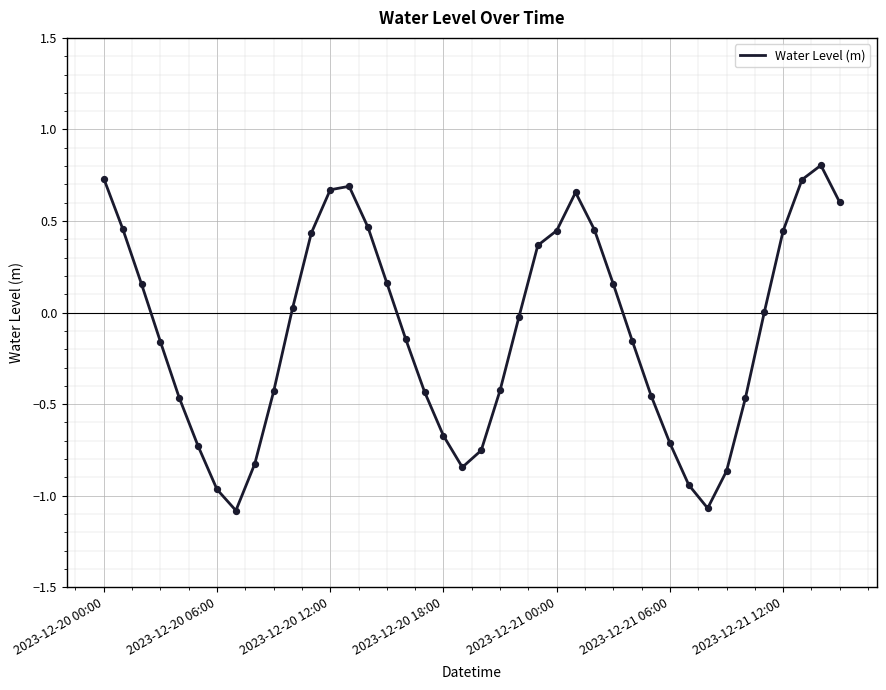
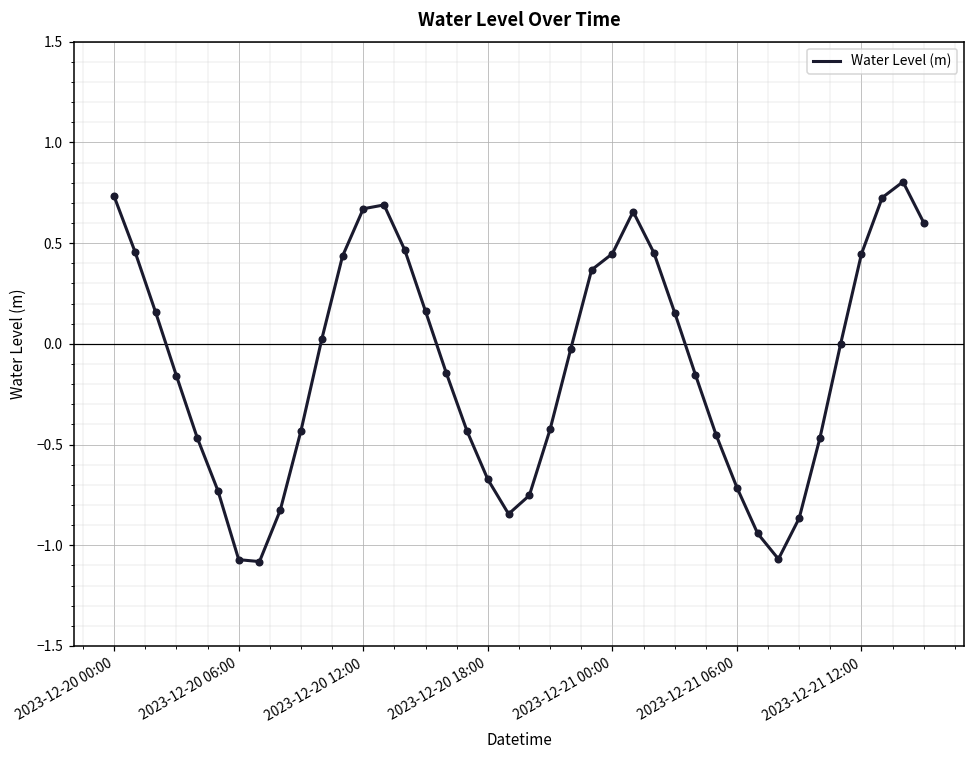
  {
    "2023-12-20 00:00": 0.73,
-   "2023-12-20 06:00": -0.97,
+   "2023-12-20 06:00": -1.07,
    "2023-12-20 12:00": 0.67,
    "2023-12-20 18:00": -0.67,
    "2023-12-21 00:00": 0.45,
    "2023-12-21 06:00": -0.71,
    "2023-12-21 12:00": 0.45
  }
